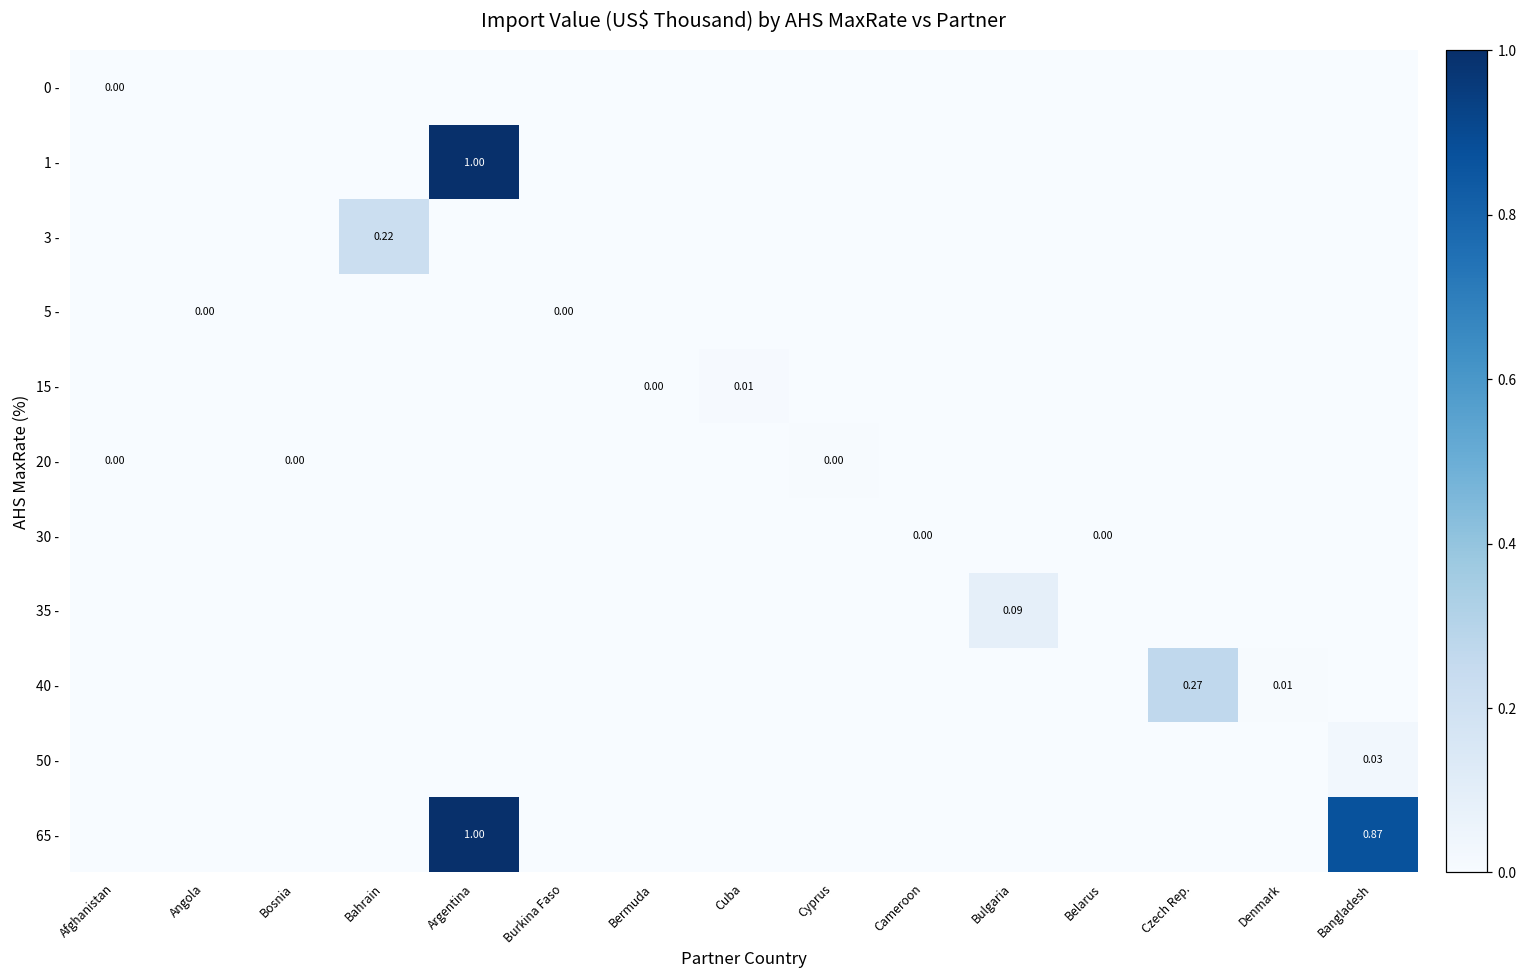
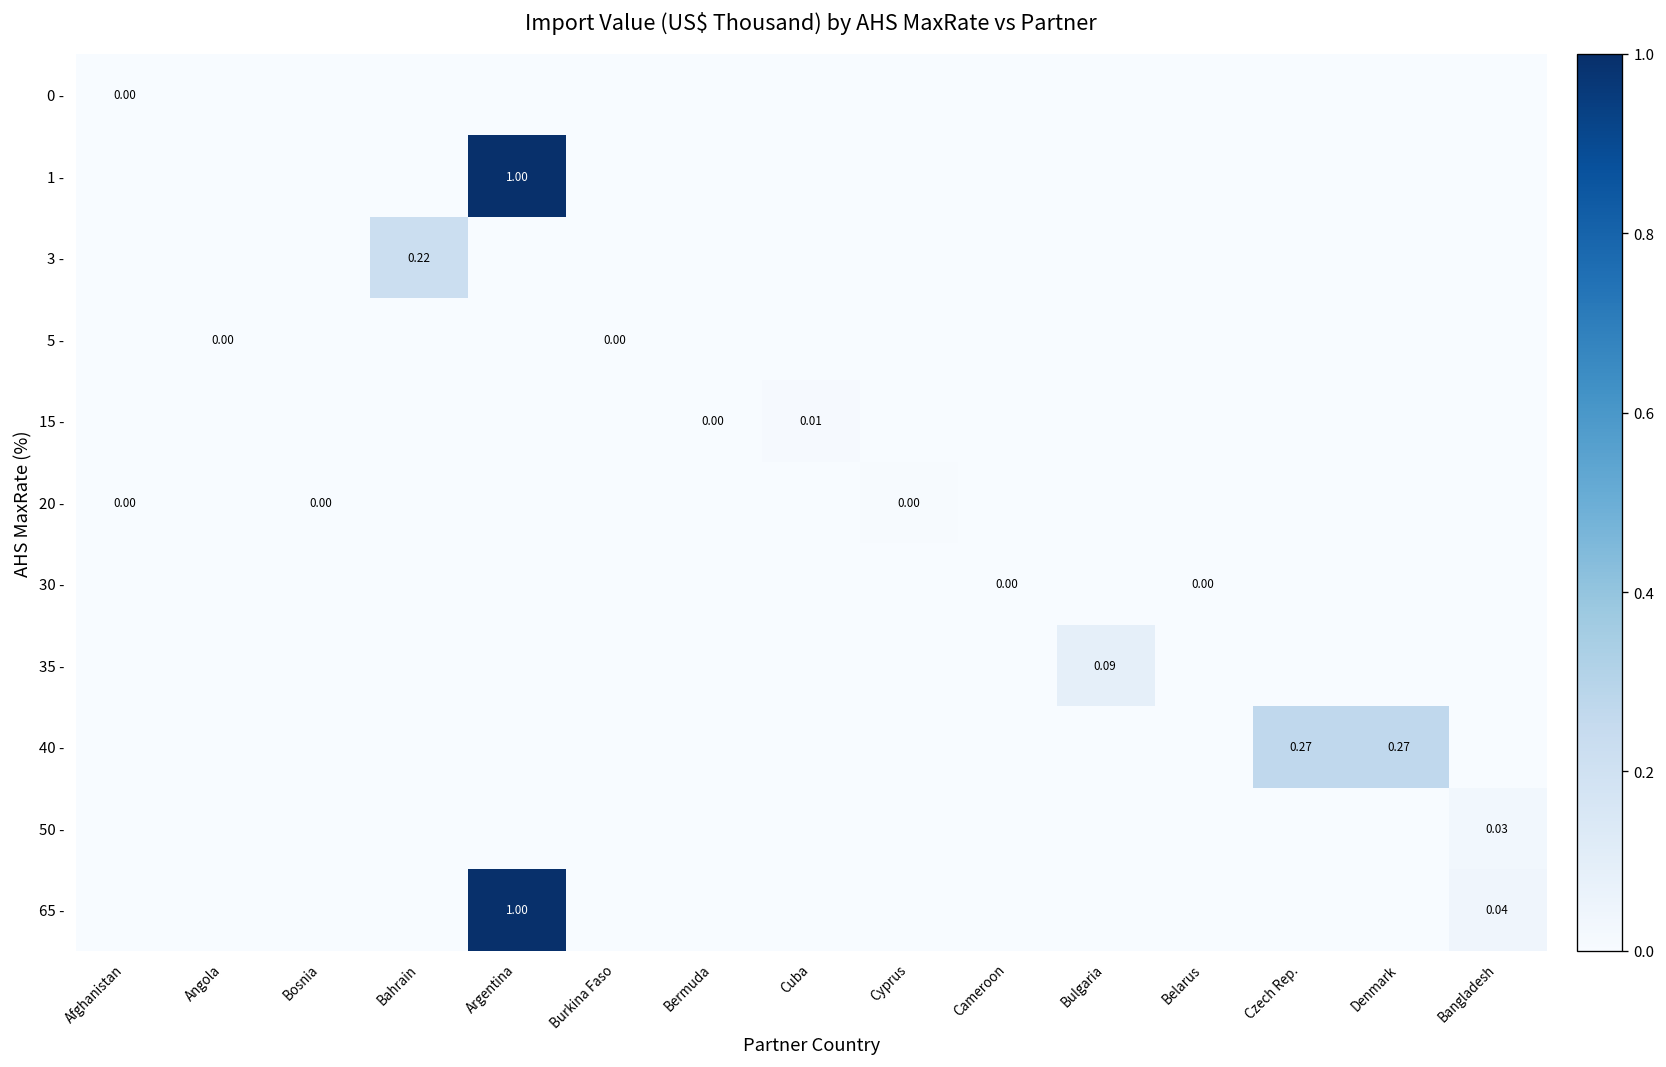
  {
    "0 -": {
      "Afghanistan": 0.00
    },
    "1 -": {
      "Argentina": 1.00
    },
    "3 -": {
      "Bahrain": 0.22
    },
    "5 -": {
      "Angola": 0.00,
      "Burkina Faso": 0.00
    },
    "15 -": {
      "Bermuda": 0.00,
      "Cuba": 0.01
    },
    "20 -": {
      "Afghanistan": 0.00,
      "Bosnia": 0.00,
      "Cyprus": 0.00
    },
    "30 -": {
      "Cameroon": 0.00,
      "Belarus": 0.00
    },
    "35 -": {
      "Bulgaria": 0.09
    },
    "40 -": {
      "Czech Rep.": 0.27,
-     "Denmark": 0.01
+     "Denmark": 0.27
    },
    "50 -": {
      "Bangladesh": 0.03
    },
    "65 -": {
      "Argentina": 1.00,
-     "Bangladesh": 0.87
+     "Bangladesh": 0.04
    }
  }
